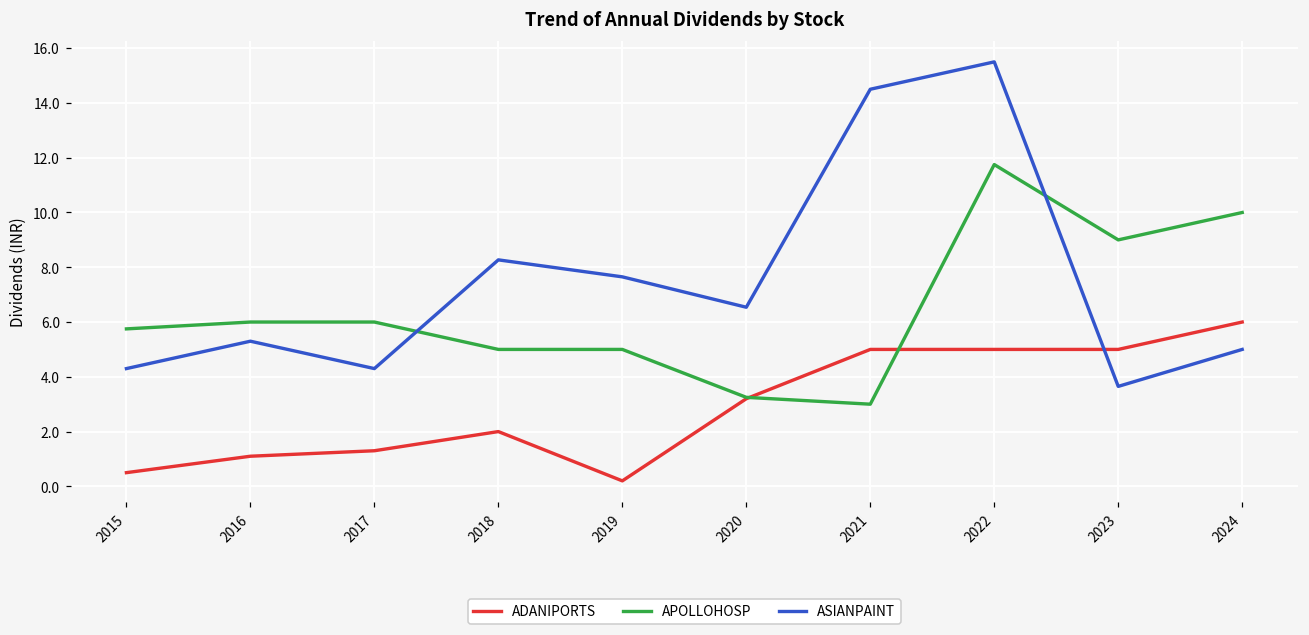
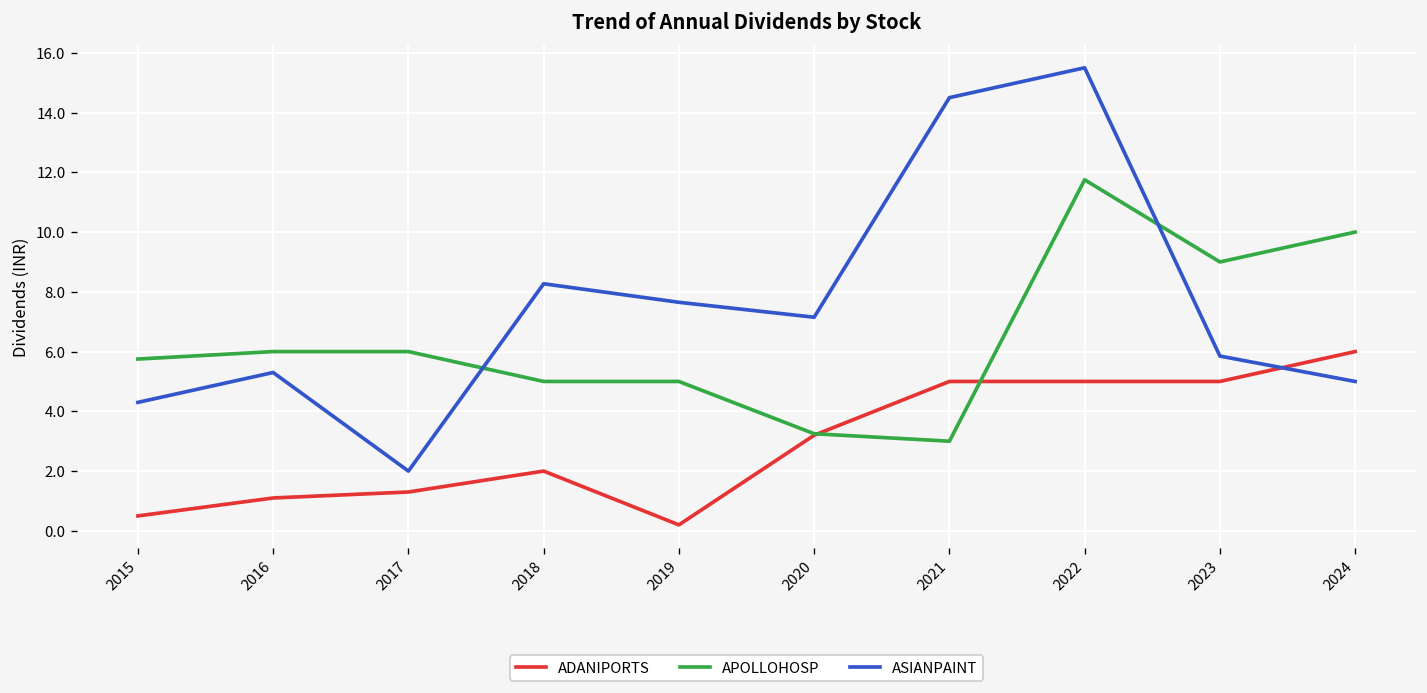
  {
    "ADANIPORTS": {
      "2015": 0.5,
      "2016": 1.1,
      "2017": 1.3,
      "2018": 2.0,
      "2019": 0.2,
      "2021": 5.0,
      "2022": 5.0,
      "2023": 5.0,
      "2024": 6.0
    },
    "APOLLOHOSP": {
      "2015": 5.8,
      "2016": 6.0,
      "2017": 6.0,
      "2018": 5.0,
      "2019": 5.0,
      "2021": 3.0,
      "2022": 11.8,
      "2023": 9.0,
      "2024": 10.0
    },
    "ASIANPAINT": {
      "2015": 4.3,
      "2016": 5.3,
-     "2017": 4.3,
+     "2017": 2.0,
      "2018": 8.3,
      "2019": 7.7,
-     "2020": 6.5,
+     "2020": 7.2,
      "2021": 14.5,
      "2022": 15.5,
-     "2023": 3.7,
+     "2023": 5.9,
      "2024": 5.0
    }
  }
